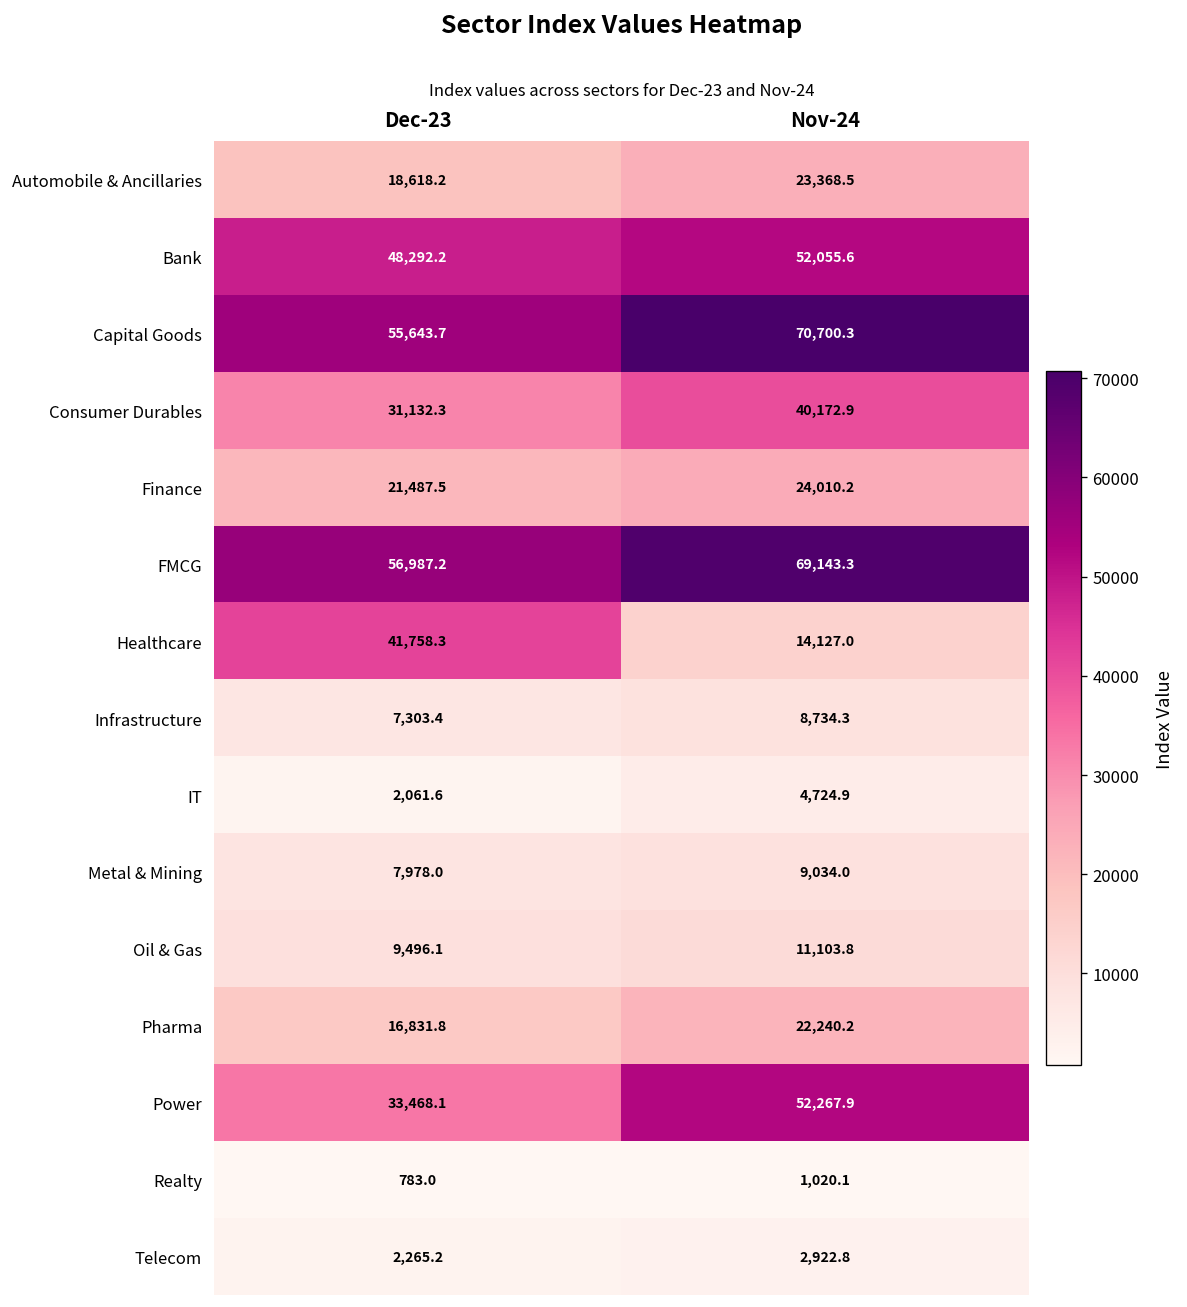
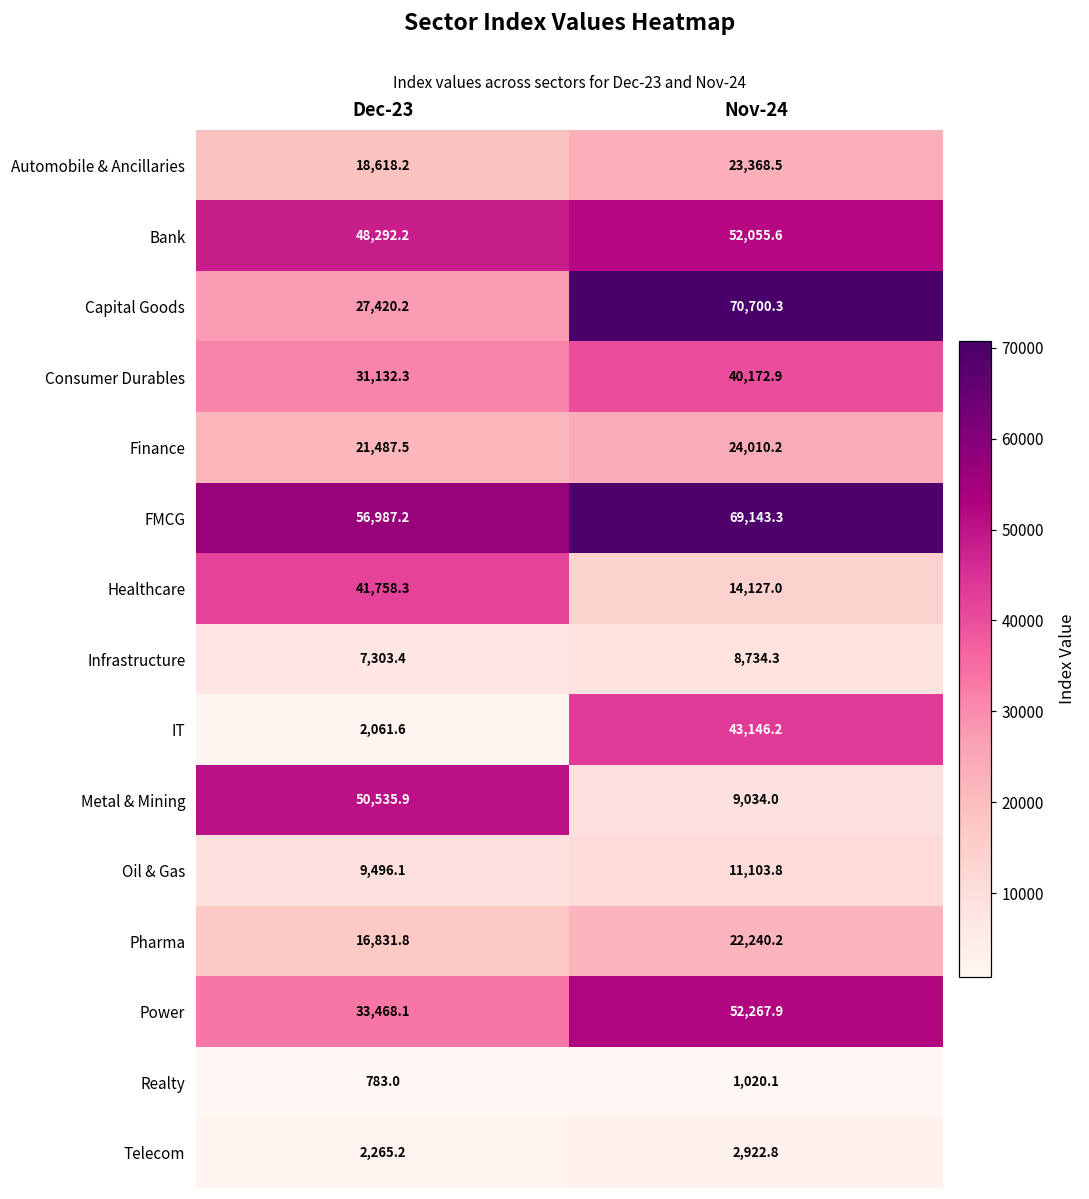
  {
    "Automobile & Ancillaries": {
      "Dec-23": "18,618.2",
      "Nov-24": "23,368.5"
    },
    "Bank": {
      "Dec-23": "48,292.2",
      "Nov-24": "52,055.6"
    },
    "Capital Goods": {
-     "Dec-23": "55,643.7",
+     "Dec-23": "27,420.2",
      "Nov-24": "70,700.3"
    },
    "Consumer Durables": {
      "Dec-23": "31,132.3",
      "Nov-24": "40,172.9"
    },
    "Finance": {
      "Dec-23": "21,487.5",
      "Nov-24": "24,010.2"
    },
    "FMCG": {
      "Dec-23": "56,987.2",
      "Nov-24": "69,143.3"
    },
    "Healthcare": {
      "Dec-23": "41,758.3",
      "Nov-24": "14,127.0"
    },
    "Infrastructure": {
      "Dec-23": "7,303.4",
      "Nov-24": "8,734.3"
    },
    "IT": {
      "Dec-23": "2,061.6",
-     "Nov-24": "4,724.9"
+     "Nov-24": "43,146.2"
    },
    "Metal & Mining": {
-     "Dec-23": "7,978.0",
+     "Dec-23": "50,535.9",
      "Nov-24": "9,034.0"
    },
    "Oil & Gas": {
      "Dec-23": "9,496.1",
      "Nov-24": "11,103.8"
    },
    "Pharma": {
      "Dec-23": "16,831.8",
      "Nov-24": "22,240.2"
    },
    "Power": {
      "Dec-23": "33,468.1",
      "Nov-24": "52,267.9"
    },
    "Realty": {
      "Dec-23": "783.0",
      "Nov-24": "1,020.1"
    },
    "Telecom": {
      "Dec-23": "2,265.2",
      "Nov-24": "2,922.8"
    }
  }
